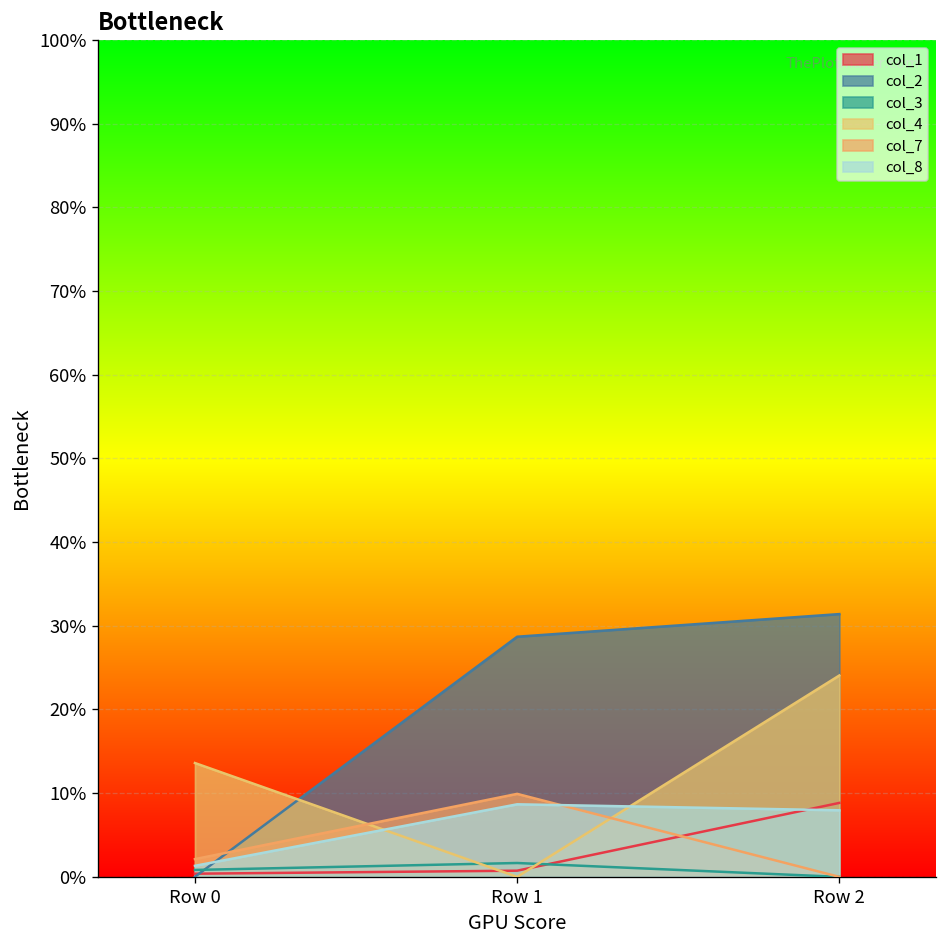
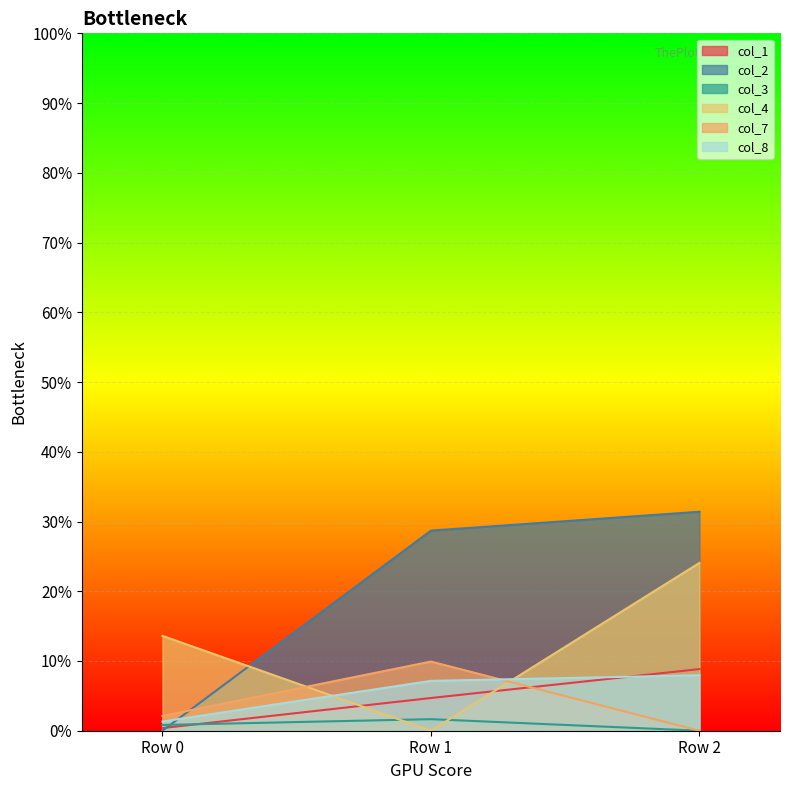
  {
    "col_1": {
      "Row 0": "0%",
-     "Row 1": "1%",
+     "Row 1": "5%",
      "Row 2": "9%"
    },
    "col_8": {
      "Row 0": "1%",
-     "Row 1": "9%",
+     "Row 1": "7%",
      "Row 2": "8%"
    }
  }
